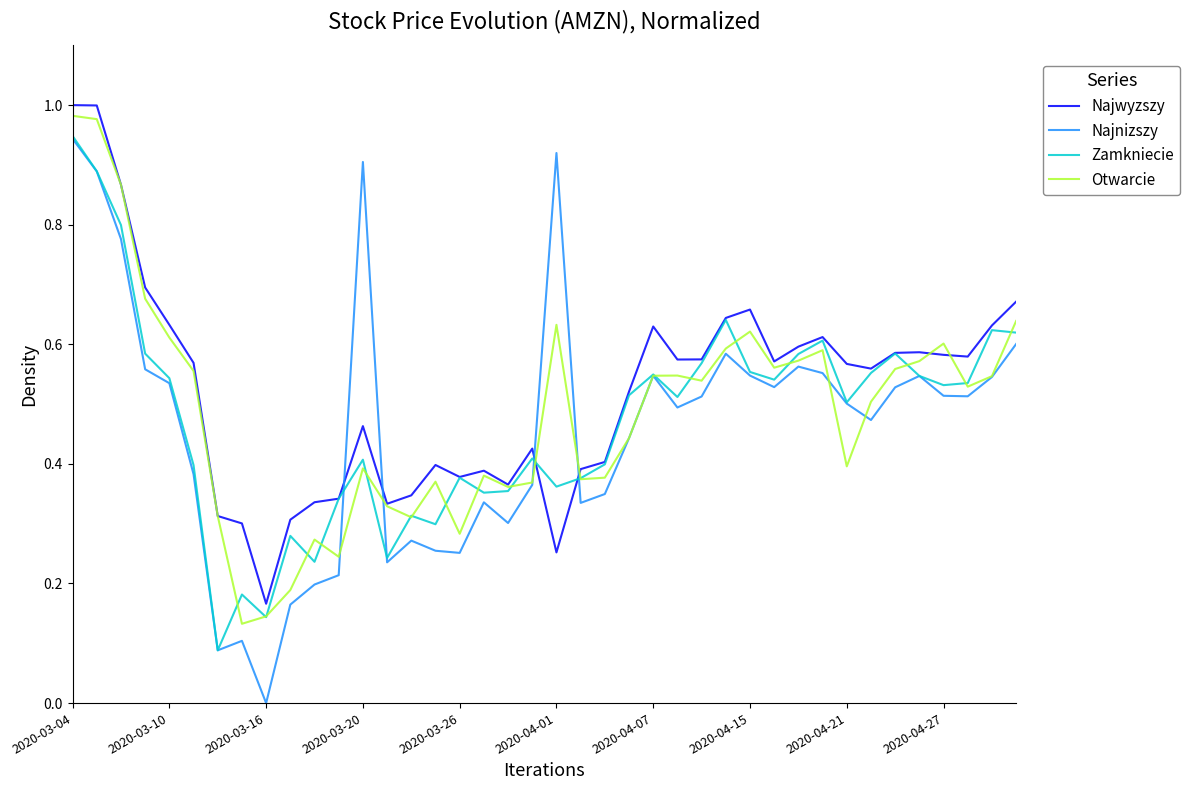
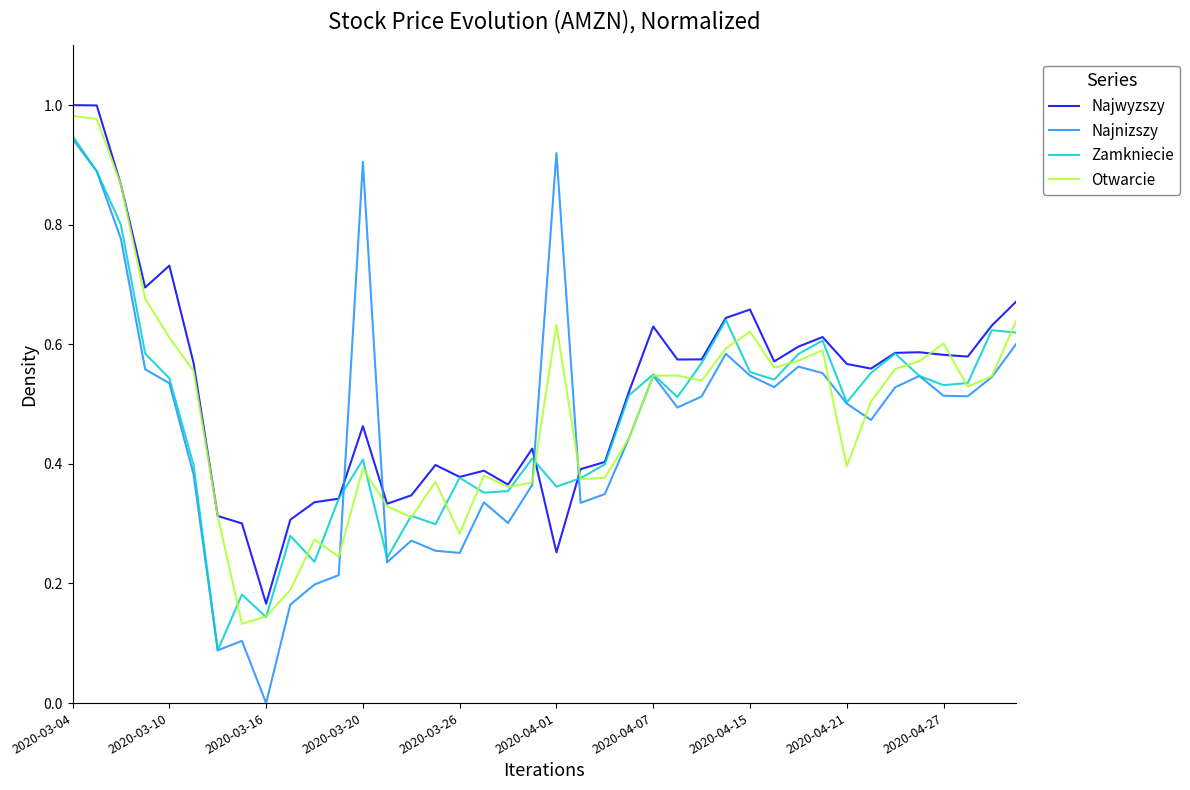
  {
    "Najwyzszy": {
      "2020-03-04": 1.00,
-     "2020-03-10": 0.63,
+     "2020-03-10": 0.73,
      "2020-03-16": 0.17,
      "2020-03-20": 0.46,
      "2020-04-01": 0.25,
      "2020-04-07": 0.63,
      "2020-04-15": 0.66,
      "2020-04-21": 0.57,
      "2020-04-27": 0.58
    },
    "Najnizszy": {
      "2020-03-04": 0.94,
      "2020-03-10": 0.53,
      "2020-03-16": 0.00,
      "2020-03-20": 0.90,
      "2020-03-26": 0.25,
      "2020-04-01": 0.92,
      "2020-04-15": 0.55,
      "2020-04-27": 0.51
    },
    "Zamkniecie": {
      "2020-03-04": 0.95,
      "2020-03-10": 0.54,
      "2020-03-20": 0.41,
      "2020-04-01": 0.36,
      "2020-04-15": 0.55,
      "2020-04-27": 0.53
    },
    "Otwarcie": {
      "2020-03-04": 0.98,
      "2020-03-10": 0.61,
      "2020-03-20": 0.39,
      "2020-03-26": 0.28,
      "2020-04-01": 0.63,
      "2020-04-15": 0.62,
      "2020-04-21": 0.40,
      "2020-04-27": 0.60
    }
  }
